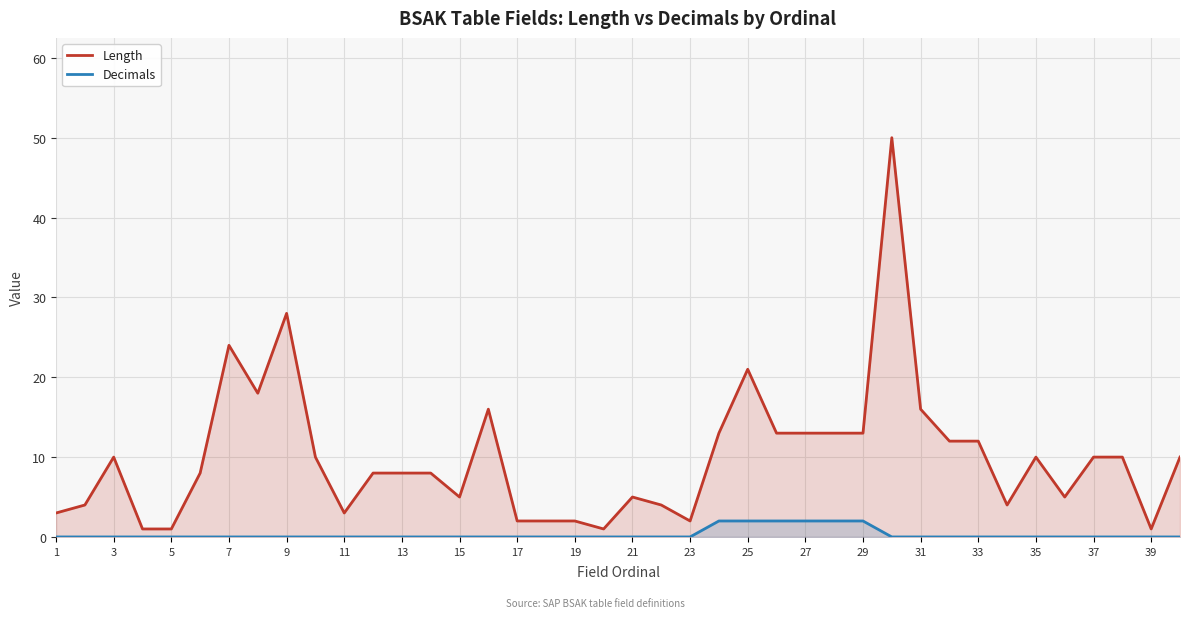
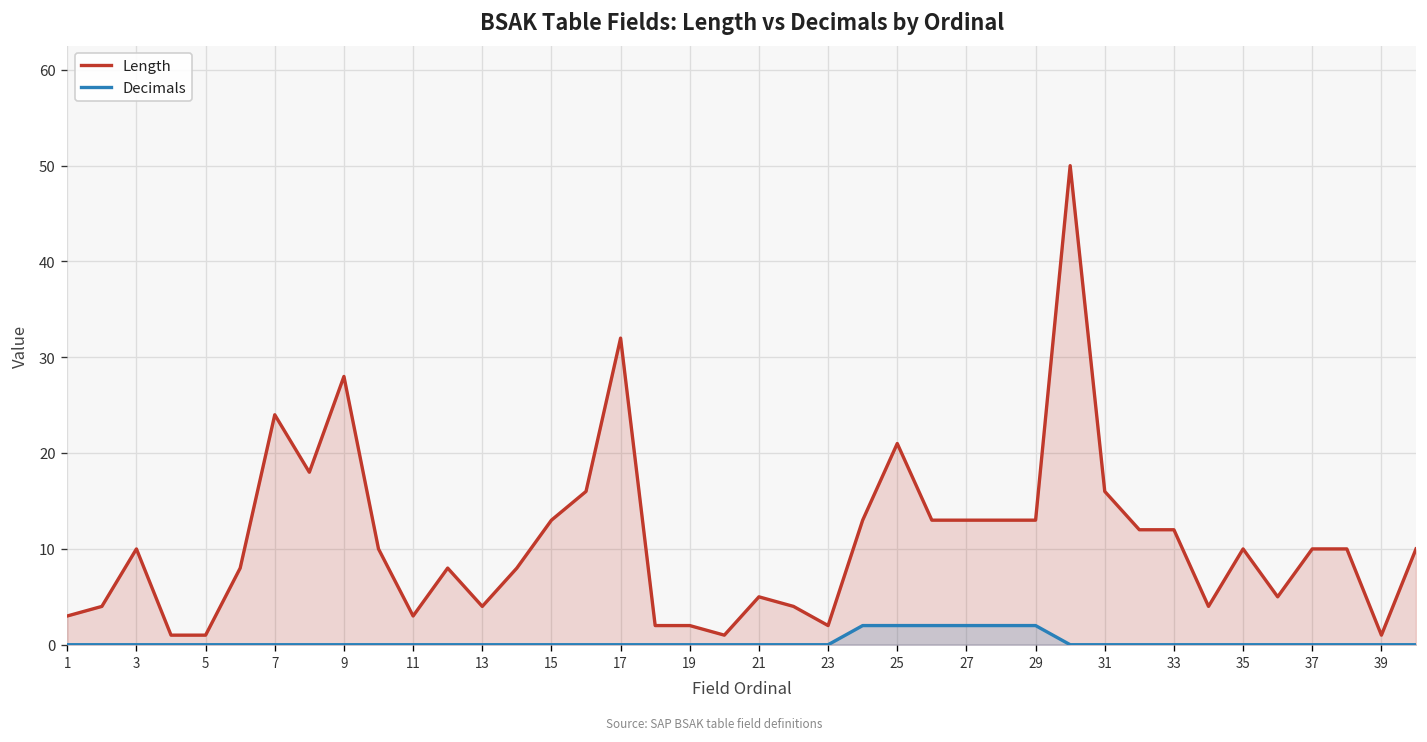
  {
    "Length": {
      "1": 3,
      "3": 10,
      "5": 1,
      "7": 24,
      "9": 28,
      "11": 3,
-     "13": 8,
-     "15": 5,
-     "17": 2,
+     "13": 4,
+     "15": 13,
+     "17": 32,
      "19": 2,
      "21": 5,
      "23": 2,
      "25": 21,
      "27": 13,
      "29": 13,
      "31": 16,
      "33": 12,
      "35": 10,
      "37": 10,
      "39": 1
    },
    "Decimals": {
      "1": 0,
      "3": 0,
      "5": 0,
      "7": 0,
      "9": 0,
      "11": 0,
      "13": 0,
      "15": 0,
      "17": 0,
      "19": 0,
      "21": 0,
      "23": 0,
      "25": 2,
      "27": 2,
      "29": 2,
      "31": 0,
      "33": 0,
      "35": 0,
      "37": 0,
      "39": 0
    }
  }
